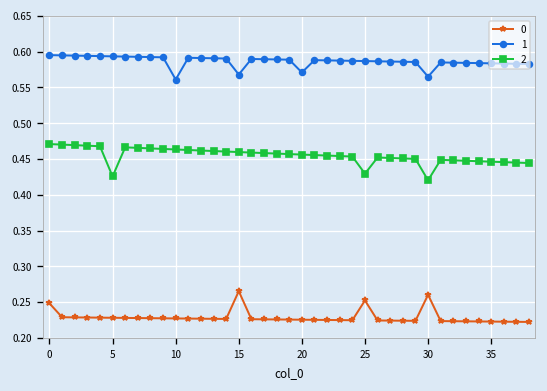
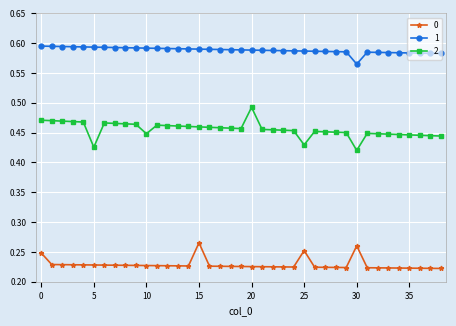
  {
    "0": {
      "0": 0.25,
      "5": 0.23,
      "10": 0.23,
      "15": 0.27,
      "20": 0.23,
      "25": 0.25,
      "30": 0.26,
      "35": 0.22
    },
    "1": {
      "0": 0.60,
      "5": 0.59,
-     "10": 0.56,
-     "15": 0.57,
-     "20": 0.57,
+     "10": 0.59,
+     "15": 0.59,
+     "20": 0.59,
      "25": 0.59,
      "30": 0.56
    },
    "2": {
      "0": 0.47,
      "5": 0.43,
-     "10": 0.46,
+     "10": 0.45,
      "15": 0.46,
-     "20": 0.46,
+     "20": 0.49,
      "25": 0.43,
      "30": 0.42,
      "35": 0.45
    }
  }
